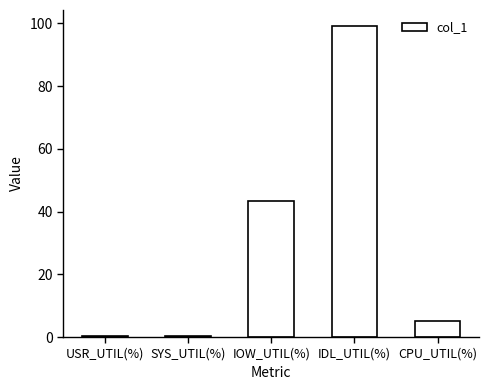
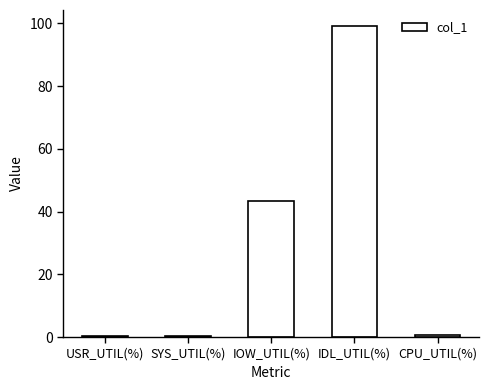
  {
    "IOW_UTIL(%)": 43,
    "IDL_UTIL(%)": 99,
-   "CPU_UTIL(%)": 5
+   "CPU_UTIL(%)": 1
  }
